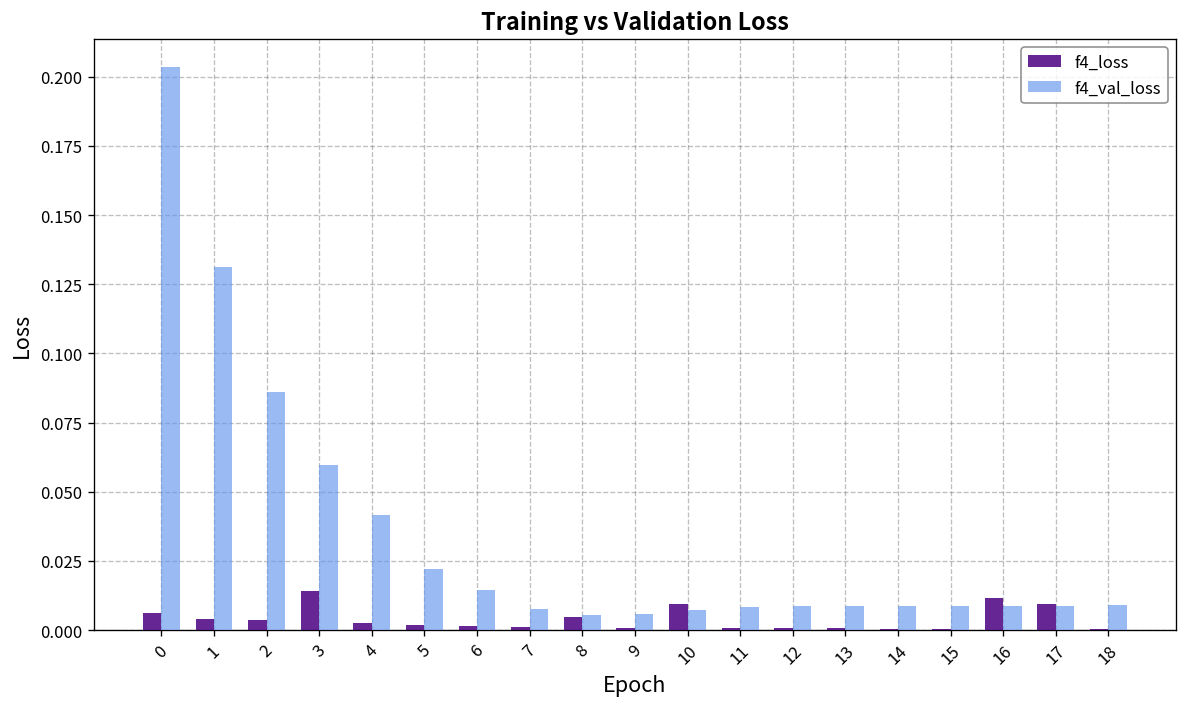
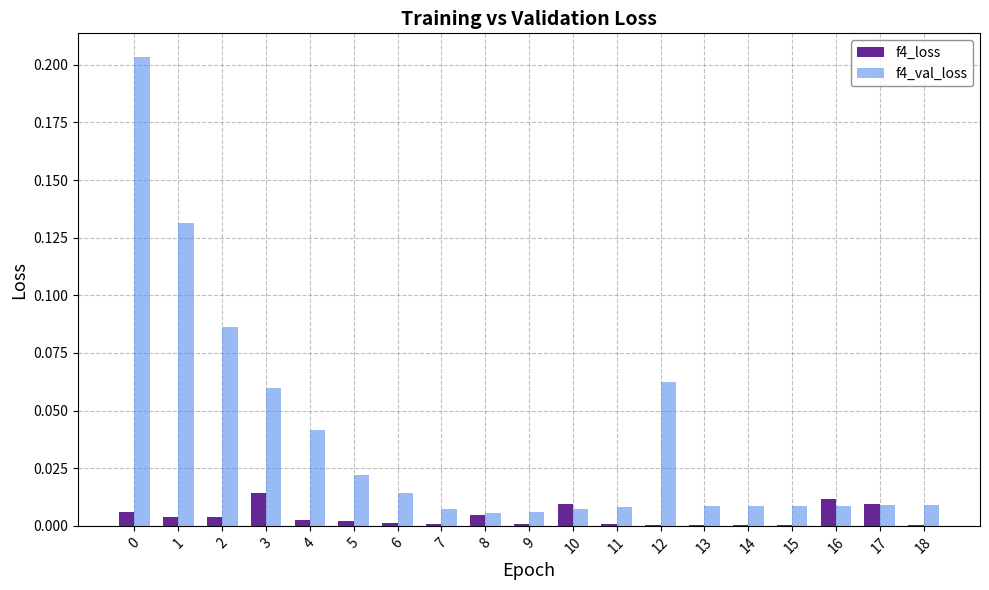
  {
    "f4_loss": {
      "0": 0.006,
      "1": 0.004,
      "2": 0.004,
      "3": 0.014,
      "4": 0.003,
      "5": 0.002,
      "6": 0.001,
      "8": 0.005,
      "10": 0.010,
      "16": 0.011,
      "17": 0.009
    },
    "f4_val_loss": {
      "0": 0.203,
      "1": 0.131,
      "2": 0.086,
      "3": 0.060,
      "4": 0.041,
      "5": 0.022,
      "6": 0.014,
      "7": 0.007,
      "8": 0.005,
      "9": 0.006,
      "10": 0.007,
      "11": 0.008,
-     "12": 0.009,
+     "12": 0.062,
      "13": 0.009,
      "14": 0.009,
      "15": 0.009,
      "16": 0.009,
      "17": 0.009,
      "18": 0.009
    }
  }
